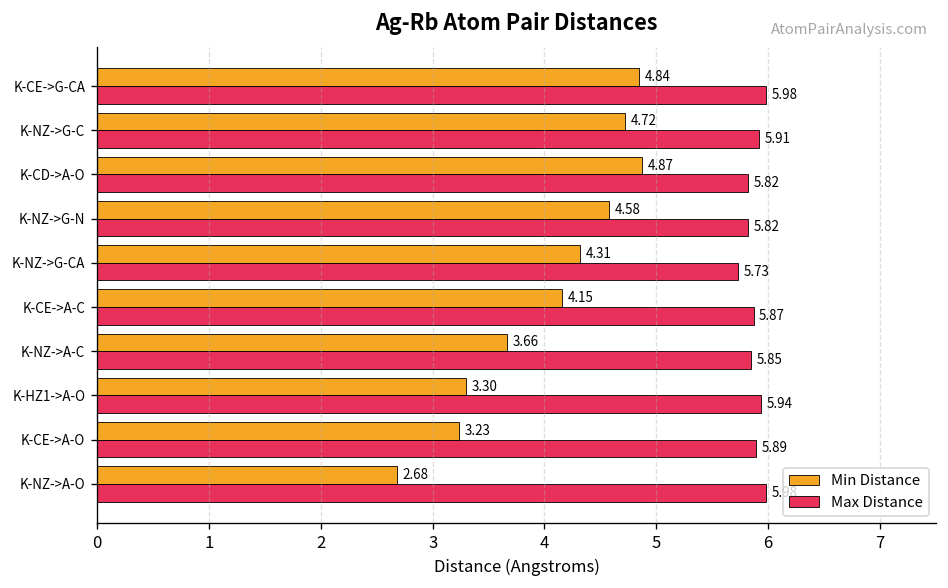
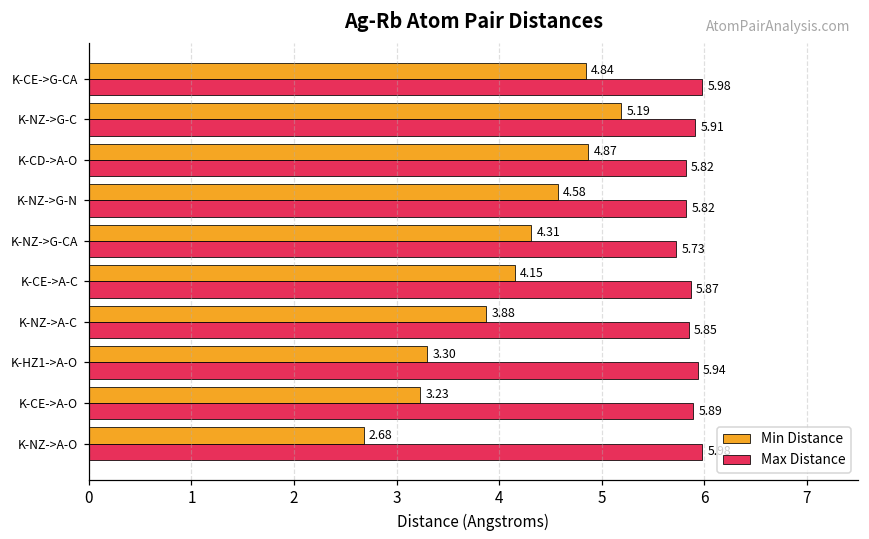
  {
    "Min Distance": {
      "K-CE->G-CA": 4.84,
-     "K-NZ->G-C": 4.72,
+     "K-NZ->G-C": 5.19,
      "K-CD->A-O": 4.87,
      "K-NZ->G-N": 4.58,
      "K-NZ->G-CA": 4.31,
      "K-CE->A-C": 4.15,
-     "K-NZ->A-C": 3.66,
+     "K-NZ->A-C": 3.88,
      "K-HZ1->A-O": 3.30,
      "K-CE->A-O": 3.23,
      "K-NZ->A-O": 2.68
    },
    "Max Distance": {
      "K-CE->G-CA": 5.98,
      "K-NZ->G-C": 5.91,
      "K-CD->A-O": 5.82,
      "K-NZ->G-N": 5.82,
      "K-NZ->G-CA": 5.73,
      "K-CE->A-C": 5.87,
      "K-NZ->A-C": 5.85,
      "K-HZ1->A-O": 5.94,
      "K-CE->A-O": 5.89
    }
  }
